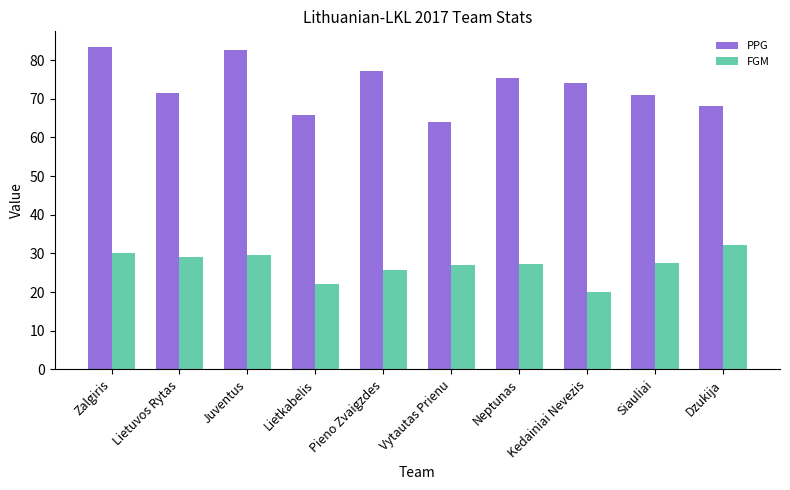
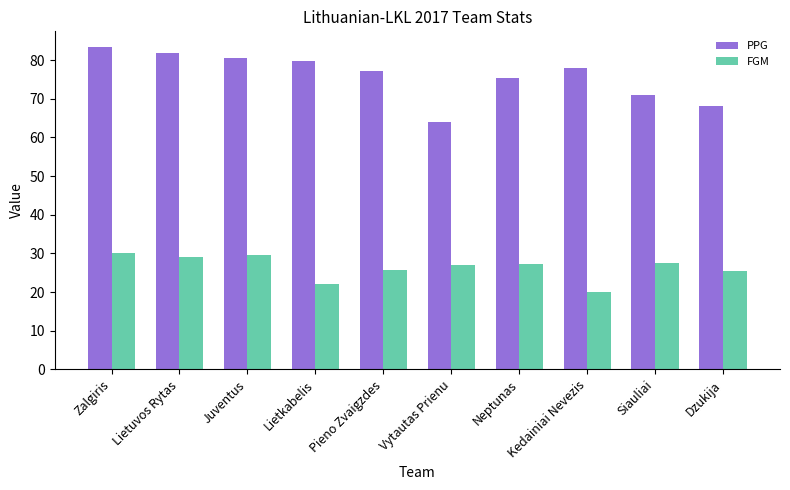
  {
    "PPG": {
      "Zalgiris": 83,
-     "Lietuvos Rytas": 72,
-     "Juventus": 83,
-     "Lietkabelis": 66,
+     "Lietuvos Rytas": 82,
+     "Juventus": 81,
+     "Lietkabelis": 80,
      "Pieno Zvaigzdes": 77,
      "Vytautas Prienu": 64,
      "Neptunas": 75,
-     "Kedainiai Nevezis": 74,
+     "Kedainiai Nevezis": 78,
      "Siauliai": 71,
      "Dzukija": 68
    },
    "FGM": {
      "Zalgiris": 30,
      "Lietuvos Rytas": 29,
      "Juventus": 30,
      "Lietkabelis": 22,
      "Pieno Zvaigzdes": 26,
      "Vytautas Prienu": 27,
      "Neptunas": 27,
      "Kedainiai Nevezis": 20,
      "Siauliai": 28,
-     "Dzukija": 32
+     "Dzukija": 25
    }
  }
